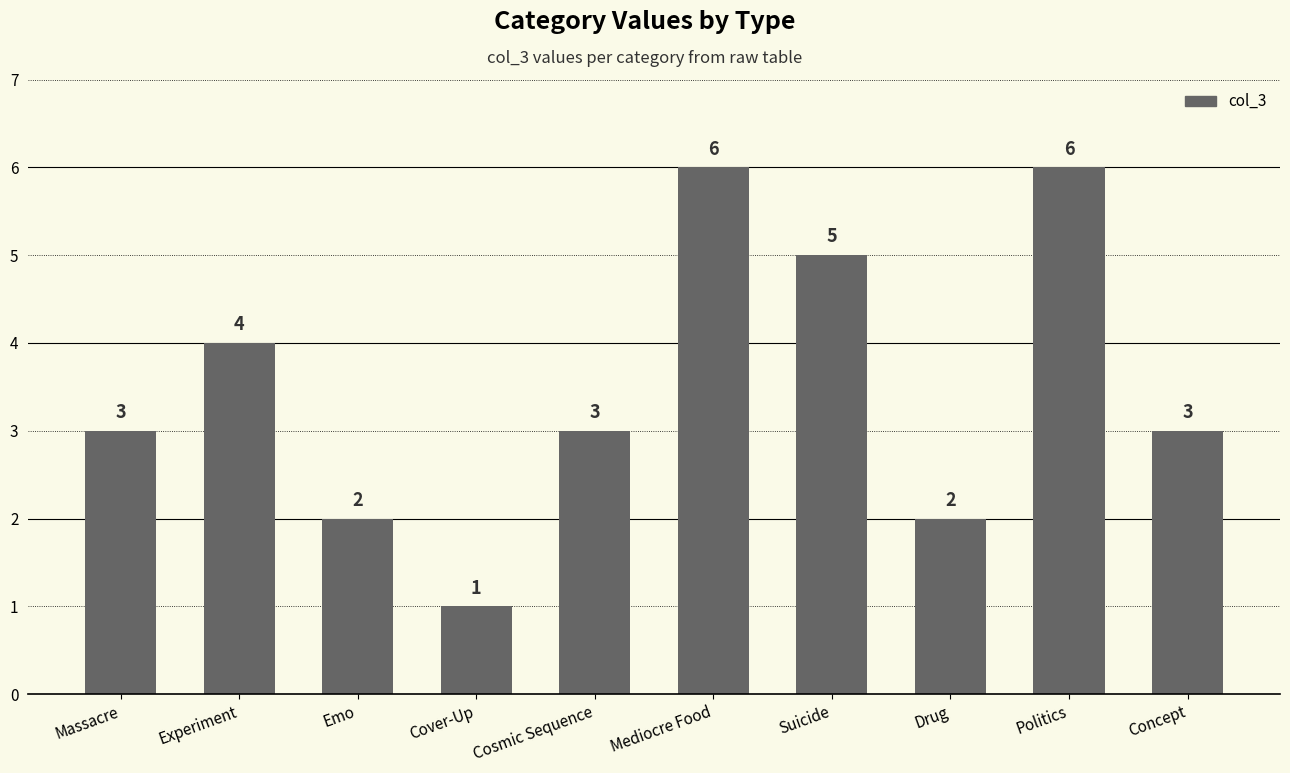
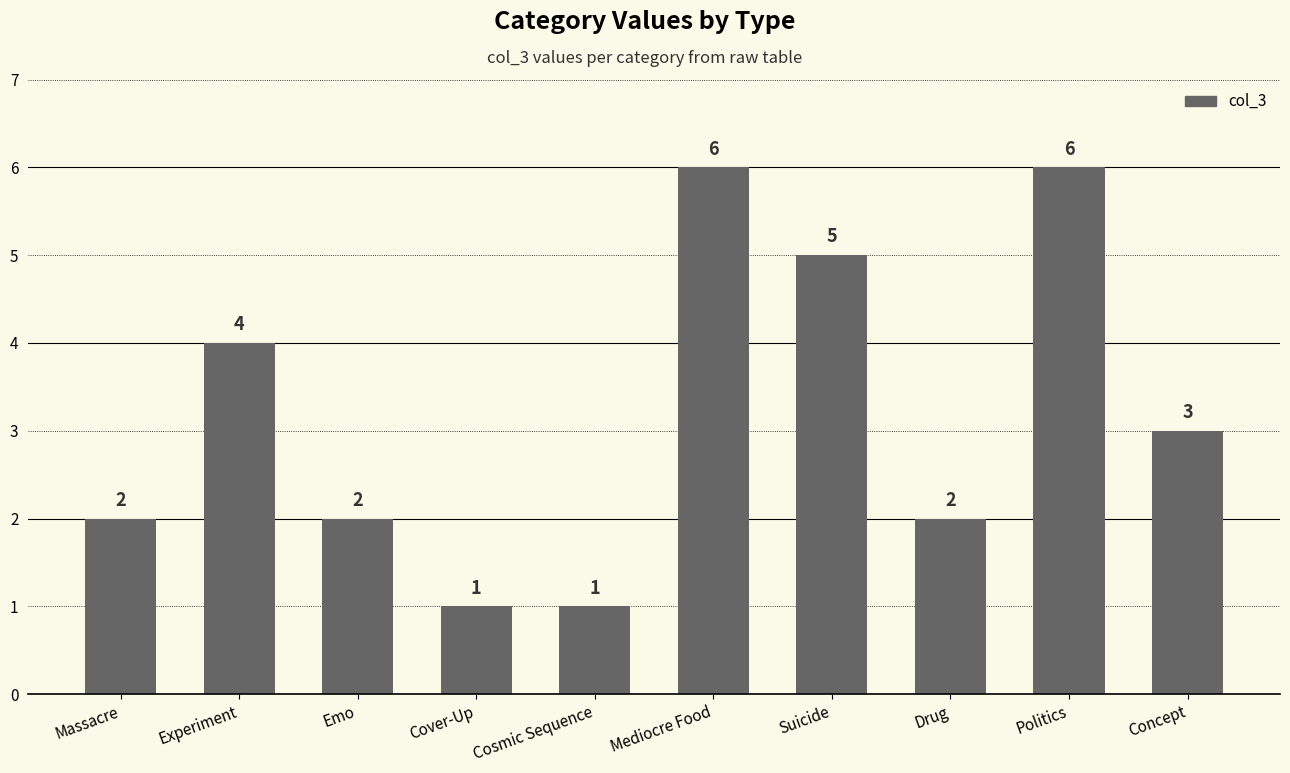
  {
-   "Massacre": 3,
+   "Massacre": 2,
    "Experiment": 4,
    "Emo": 2,
    "Cover-Up": 1,
-   "Cosmic Sequence": 3,
+   "Cosmic Sequence": 1,
    "Mediocre Food": 6,
    "Suicide": 5,
    "Drug": 2,
    "Politics": 6,
    "Concept": 3
  }
